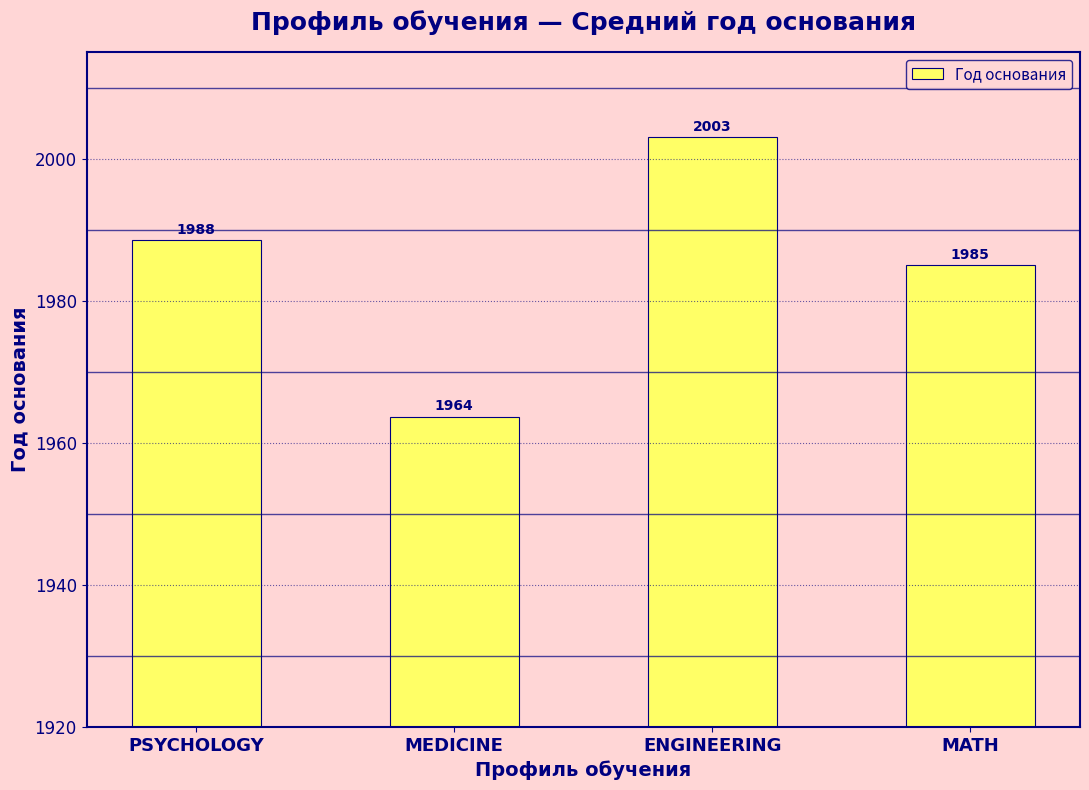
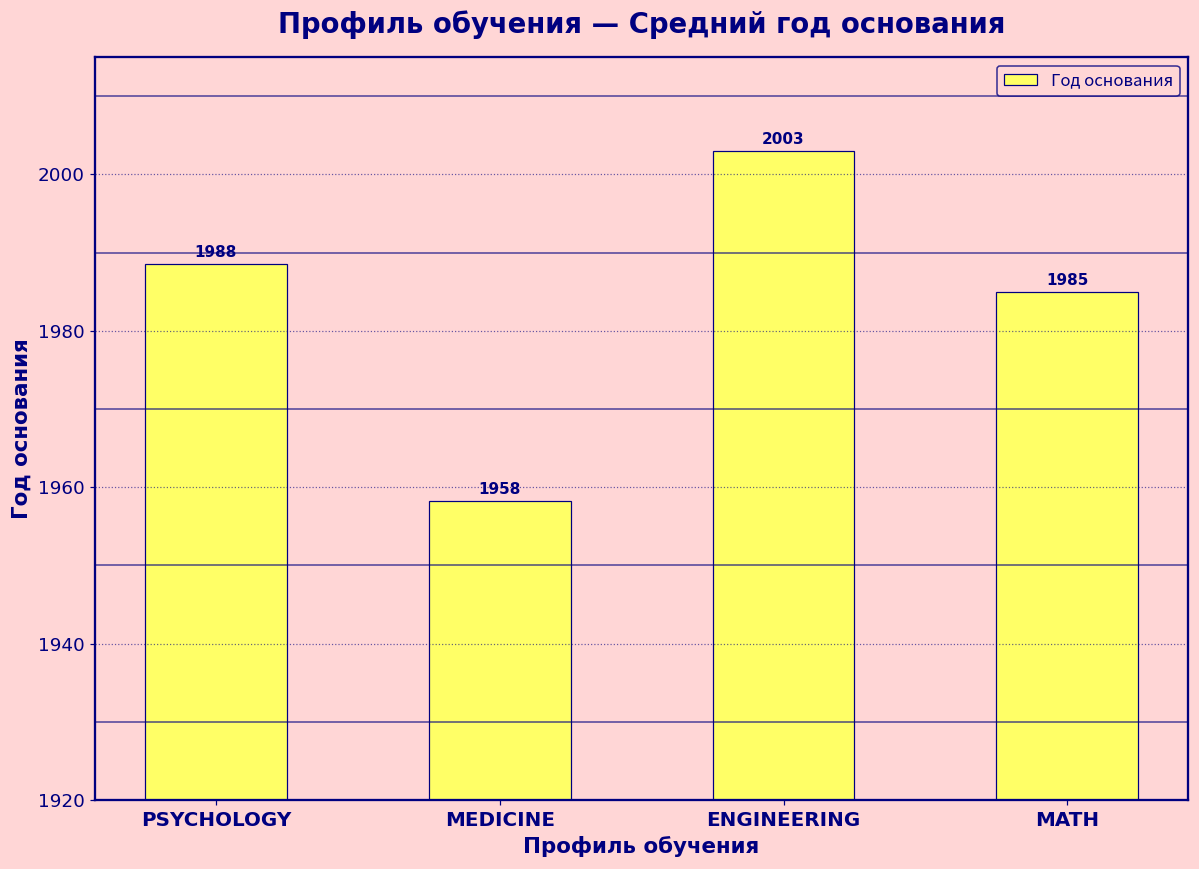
  {
    "PSYCHOLOGY": 1988,
-   "MEDICINE": 1964,
+   "MEDICINE": 1958,
    "ENGINEERING": 2003,
    "MATH": 1985
  }
